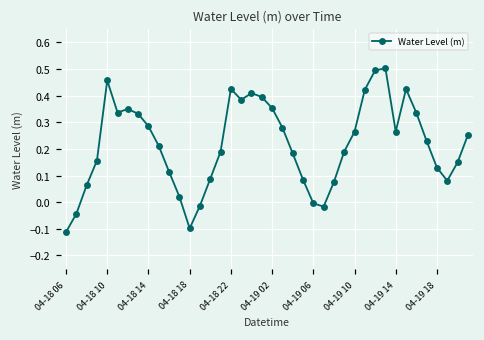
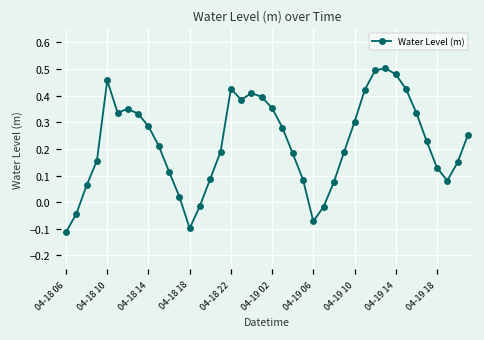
  {
    "04-18 06": -0.11,
    "04-18 10": 0.46,
    "04-18 14": 0.28,
    "04-18 18": -0.10,
    "04-18 22": 0.43,
    "04-19 02": 0.35,
-   "04-19 06": 0.00,
-   "04-19 10": 0.26,
-   "04-19 14": 0.26,
+   "04-19 06": -0.07,
+   "04-19 10": 0.30,
+   "04-19 14": 0.48,
    "04-19 18": 0.13
  }
